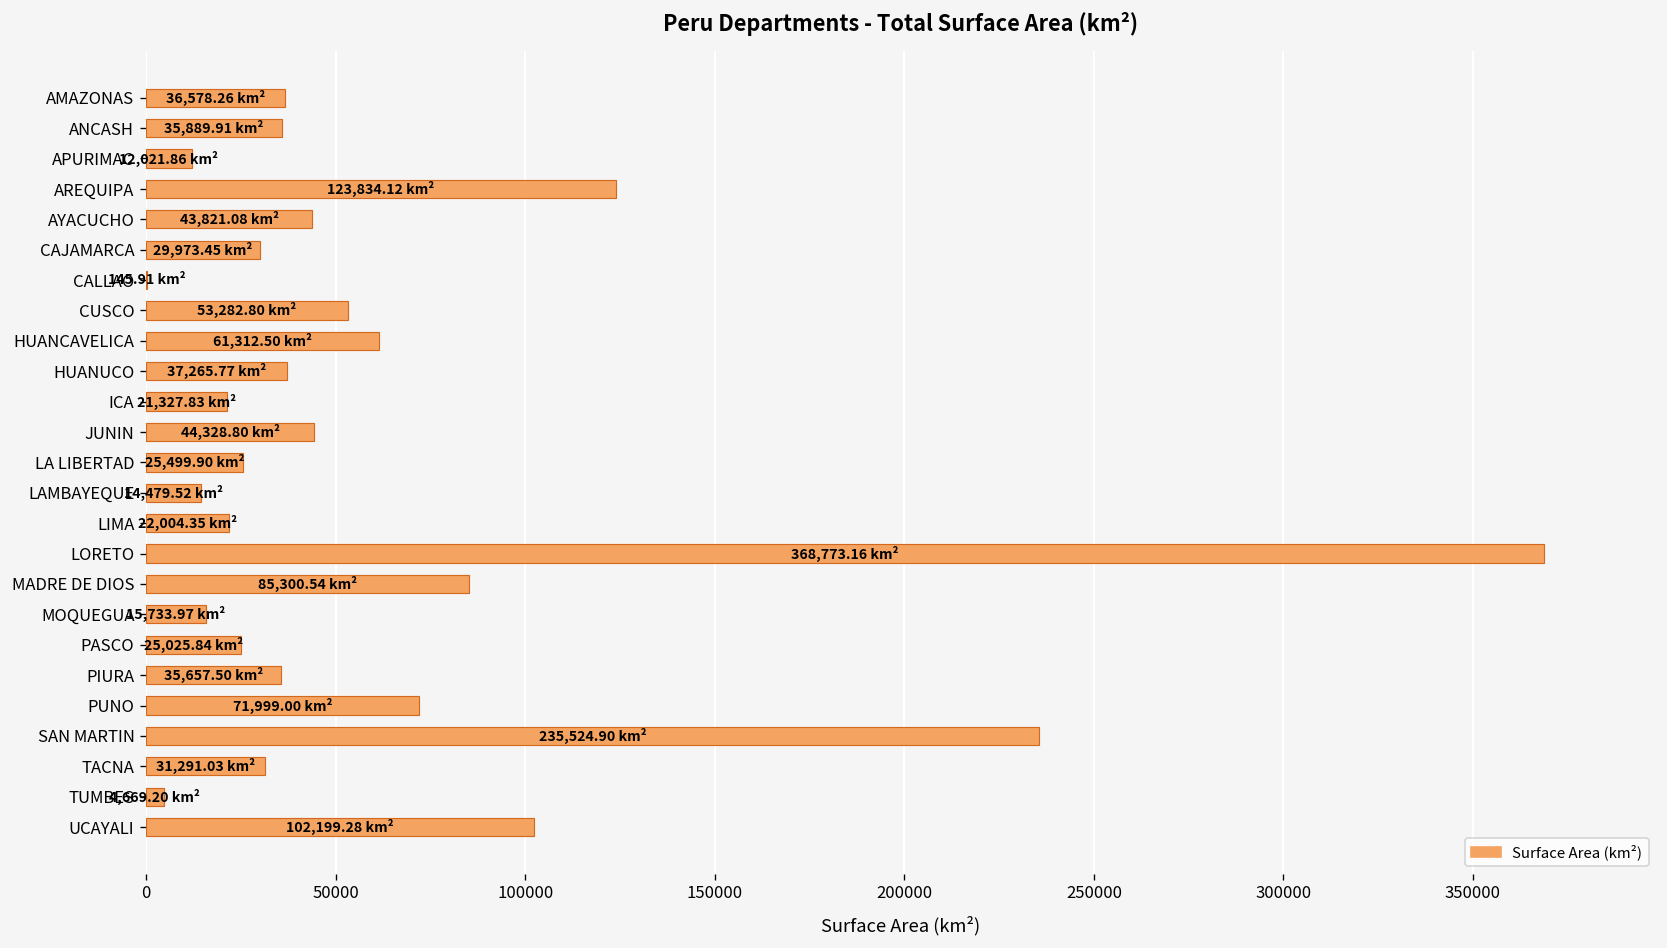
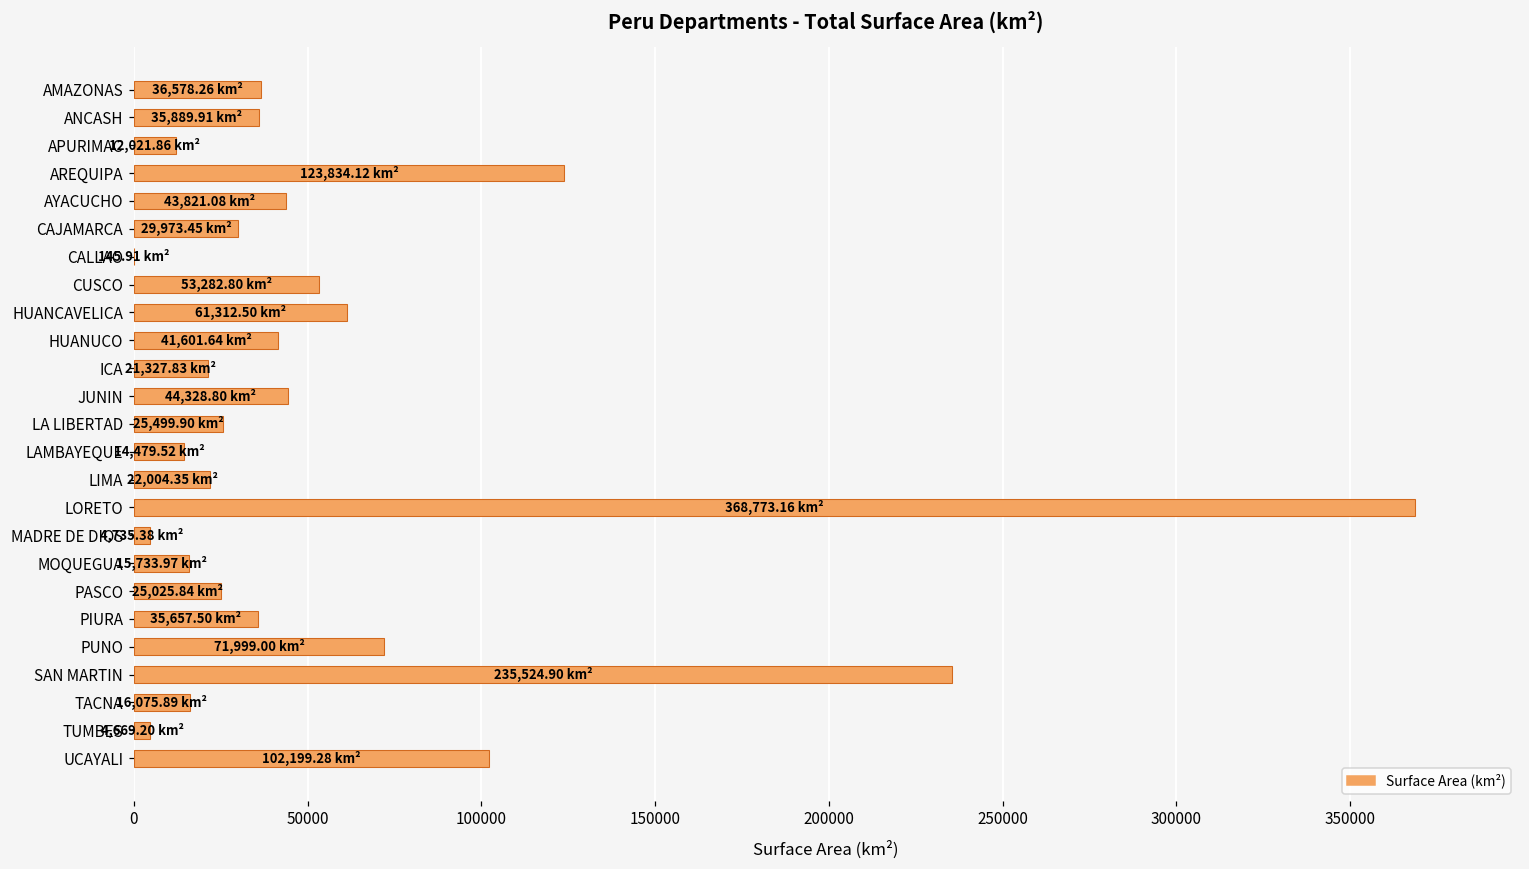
  {
    "AMAZONAS": "36,578.26",
    "ANCASH": "35,889.91",
    "APURIMAC": "12,021.86",
    "AREQUIPA": "123,834.12",
    "AYACUCHO": "43,821.08",
    "CAJAMARCA": "29,973.45",
    "CALLAO": "145.91",
    "CUSCO": "53,282.80",
    "HUANCAVELICA": "61,312.50",
-   "HUANUCO": "37,265.77",
+   "HUANUCO": "41,601.64",
    "ICA": "21,327.83",
    "JUNIN": "44,328.80",
    "LA LIBERTAD": "25,499.90",
    "LAMBAYEQUE": "14,479.52",
    "LIMA": "22,004.35",
    "LORETO": "368,773.16",
-   "MADRE DE DIOS": "85,300.54",
+   "MADRE DE DIOS": "4,735.38",
    "MOQUEGUA": "15,733.97",
    "PASCO": "25,025.84",
    "PIURA": "35,657.50",
    "PUNO": "71,999.00",
    "SAN MARTIN": "235,524.90",
-   "TACNA": "31,291.03",
+   "TACNA": "16,075.89",
    "TUMBES": "4,669.20",
    "UCAYALI": "102,199.28"
  }
